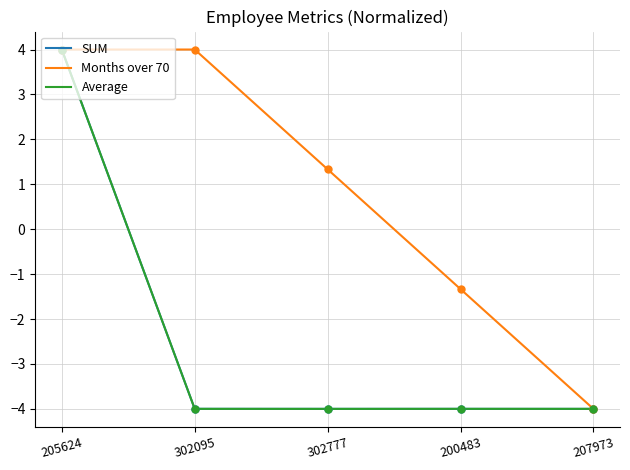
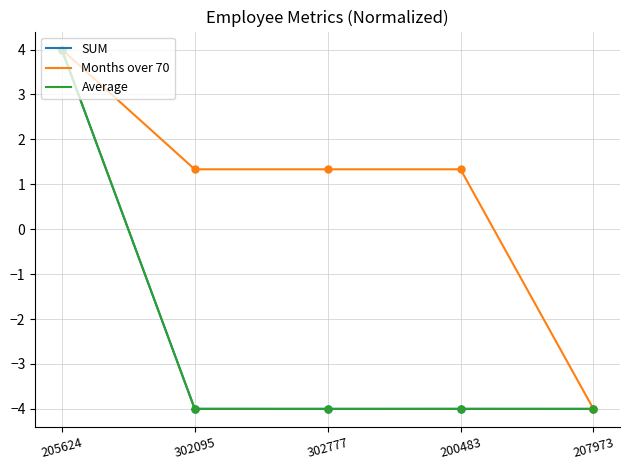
  {
    "Average": {
      "302095": -4.0,
      "302777": -4.0,
      "200483": -4.0
    },
    "Months over 70": {
-     "302095": 4.0,
+     "302095": 1.3,
      "302777": 1.3,
-     "200483": -1.3
+     "200483": 1.3
    }
  }
